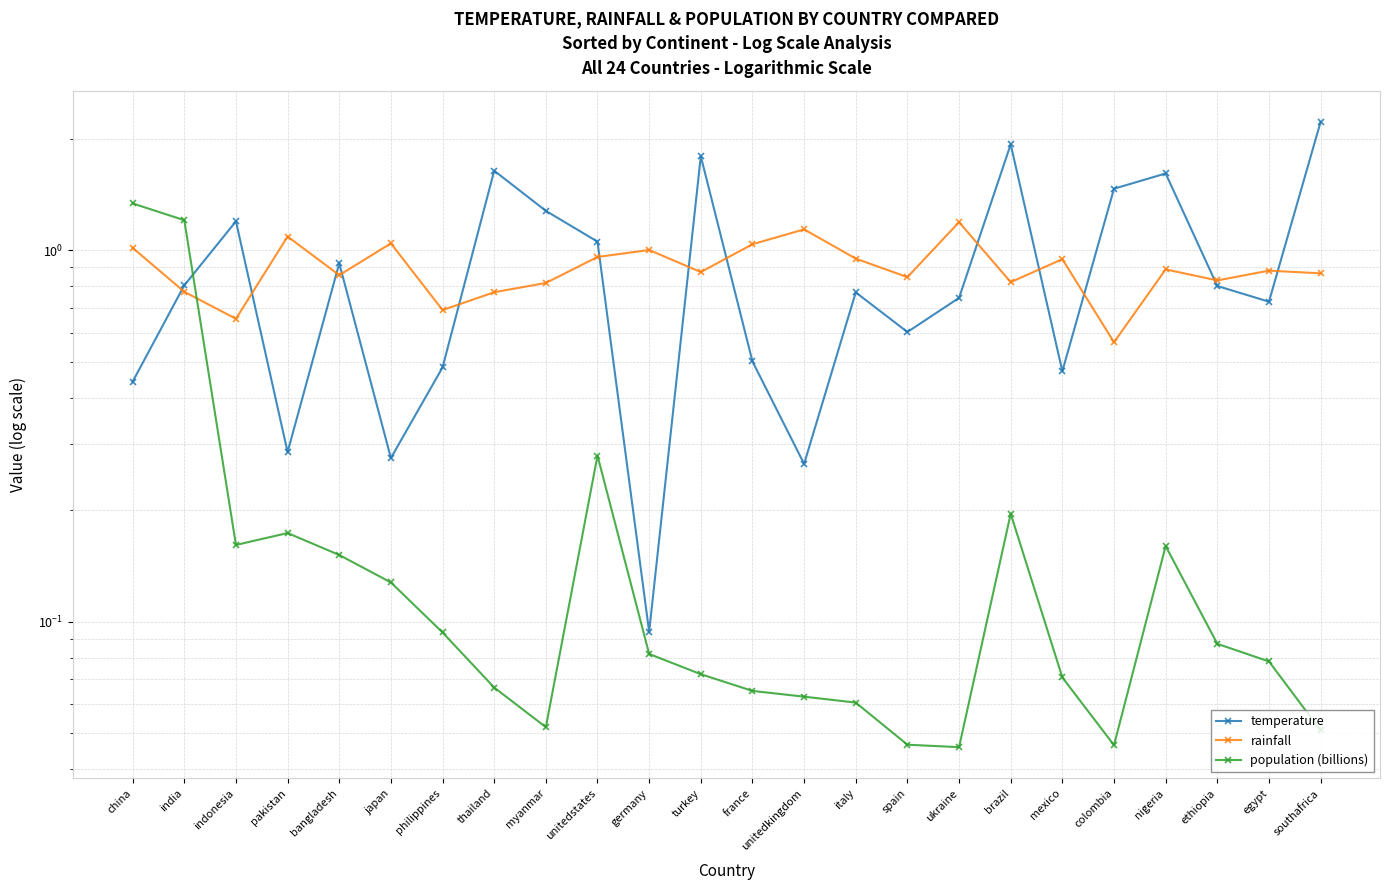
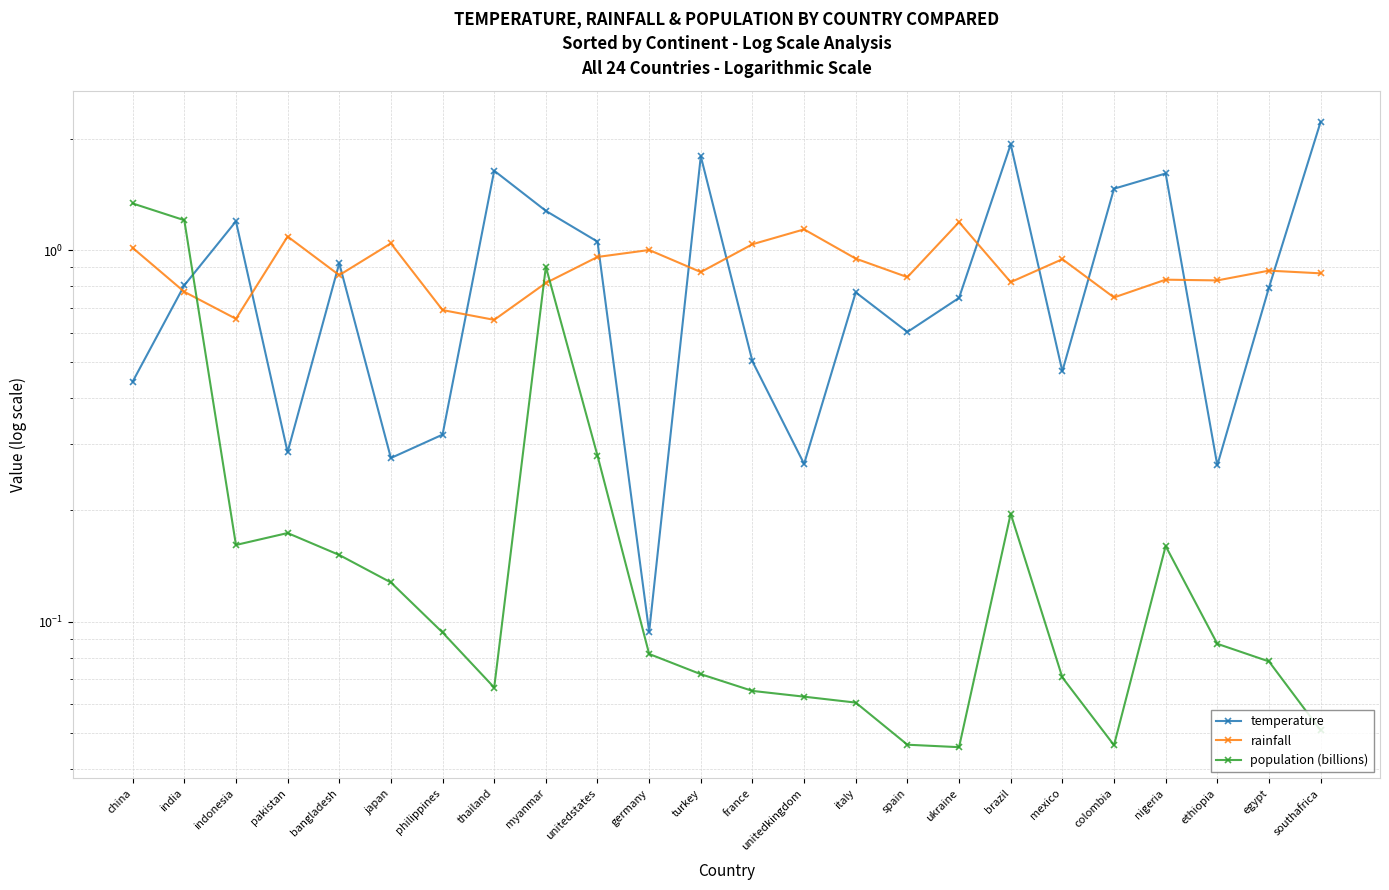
  {
    "temperature": {
      "china": 0.44,
      "india": 0.80,
      "indonesia": 1.20,
      "pakistan": 0.29,
      "bangladesh": 0.92,
      "japan": 0.28,
-     "philippines": 0.48,
+     "philippines": 0.32,
      "thailand": 1.6,
      "myanmar": 1.28,
      "unitedstates": 1.06,
      "germany": 0.094,
      "turkey": 1.8,
      "france": 0.50,
      "unitedkingdom": 0.27,
      "italy": 0.77,
      "spain": 0.60,
      "ukraine": 0.74,
      "brazil": 1.9,
      "mexico": 0.47,
      "colombia": 1.47,
      "nigeria": 1.61,
-     "ethiopia": 0.80,
-     "egypt": 0.73,
+     "ethiopia": 0.26,
+     "egypt": 0.79,
      "southafrica": 2.2
    },
    "rainfall": {
      "china": 1.02,
      "india": 0.77,
      "indonesia": 0.65,
      "pakistan": 1.09,
      "bangladesh": 0.86,
      "japan": 1.04,
      "philippines": 0.69,
-     "thailand": 0.77,
+     "thailand": 0.65,
      "myanmar": 0.82,
      "unitedstates": 0.96,
      "germany": 1.00,
      "turkey": 0.87,
      "france": 1.04,
      "unitedkingdom": 1.14,
      "italy": 0.95,
      "spain": 0.85,
      "ukraine": 1.19,
      "brazil": 0.82,
      "mexico": 0.95,
-     "colombia": 0.57,
-     "nigeria": 0.89,
+     "colombia": 0.75,
+     "nigeria": 0.83,
      "ethiopia": 0.83,
      "egypt": 0.88,
      "southafrica": 0.87
    },
    "population (billions)": {
      "china": 1.34,
      "india": 1.21,
      "indonesia": 0.161,
      "pakistan": 0.17,
      "bangladesh": 0.151,
      "japan": 0.127,
      "philippines": 0.093,
      "thailand": 0.066,
-     "myanmar": 0.052,
+     "myanmar": 0.90,
      "unitedstates": 0.28,
      "germany": 0.082,
      "turkey": 0.072,
      "france": 0.065,
      "unitedkingdom": 0.063,
      "italy": 0.060,
      "spain": 0.047,
      "ukraine": 0.046,
      "brazil": 0.20,
      "mexico": 0.071,
      "colombia": 0.046,
      "nigeria": 0.160,
      "ethiopia": 0.087,
      "egypt": 0.078
    }
  }
